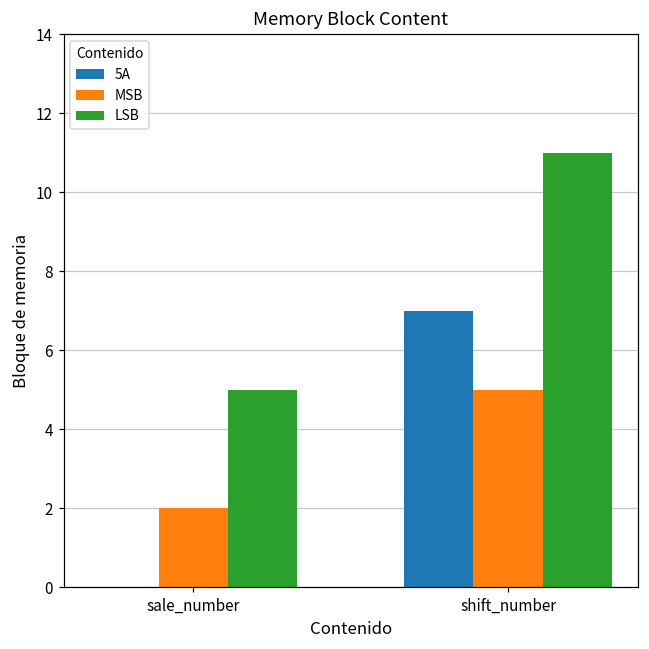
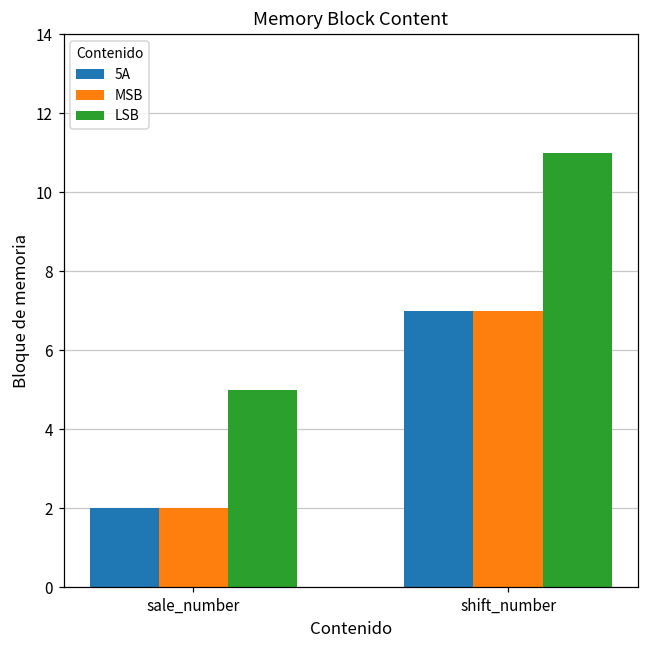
  {
    "5A": {
-     "sale_number": 0,
+     "sale_number": 2,
      "shift_number": 7
    },
    "MSB": {
      "sale_number": 2,
-     "shift_number": 5
+     "shift_number": 7
    },
    "LSB": {
      "sale_number": 5,
      "shift_number": 11
    }
  }
